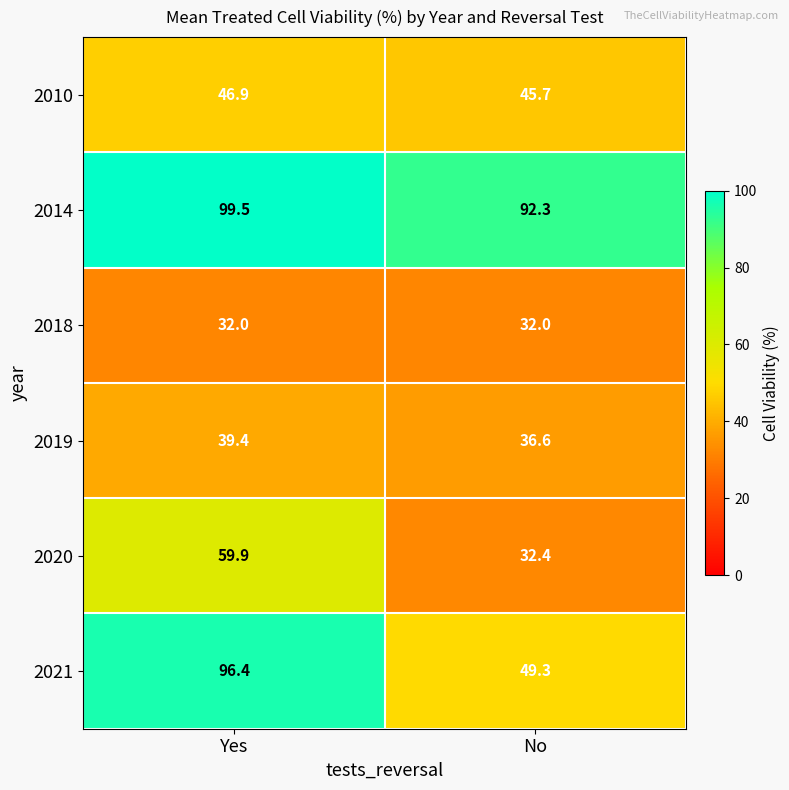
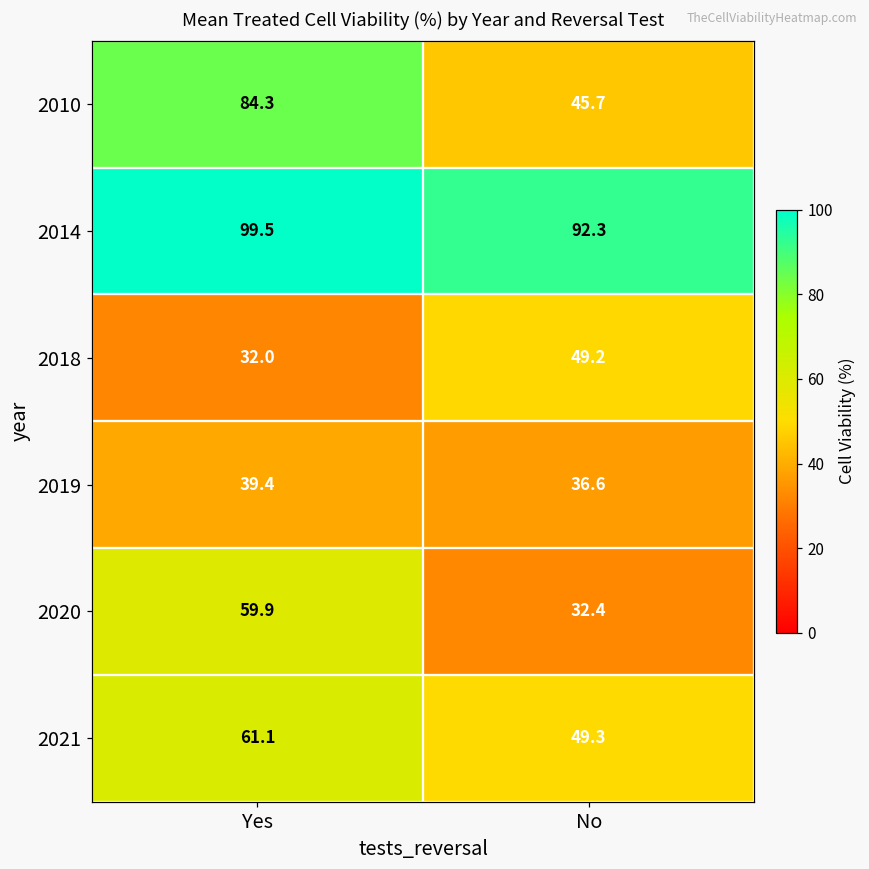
  {
    "2010": {
-     "Yes": 46.9,
+     "Yes": 84.3,
      "No": 45.7
    },
    "2014": {
      "Yes": 99.5,
      "No": 92.3
    },
    "2018": {
      "Yes": 32.0,
-     "No": 32.0
+     "No": 49.2
    },
    "2019": {
      "Yes": 39.4,
      "No": 36.6
    },
    "2020": {
      "Yes": 59.9,
      "No": 32.4
    },
    "2021": {
-     "Yes": 96.4,
+     "Yes": 61.1,
      "No": 49.3
    }
  }
